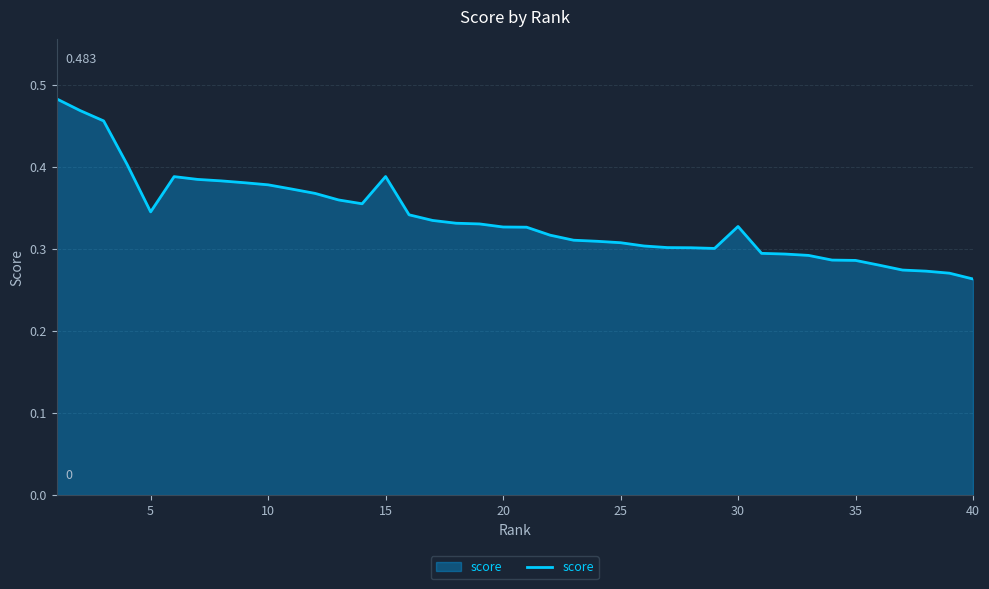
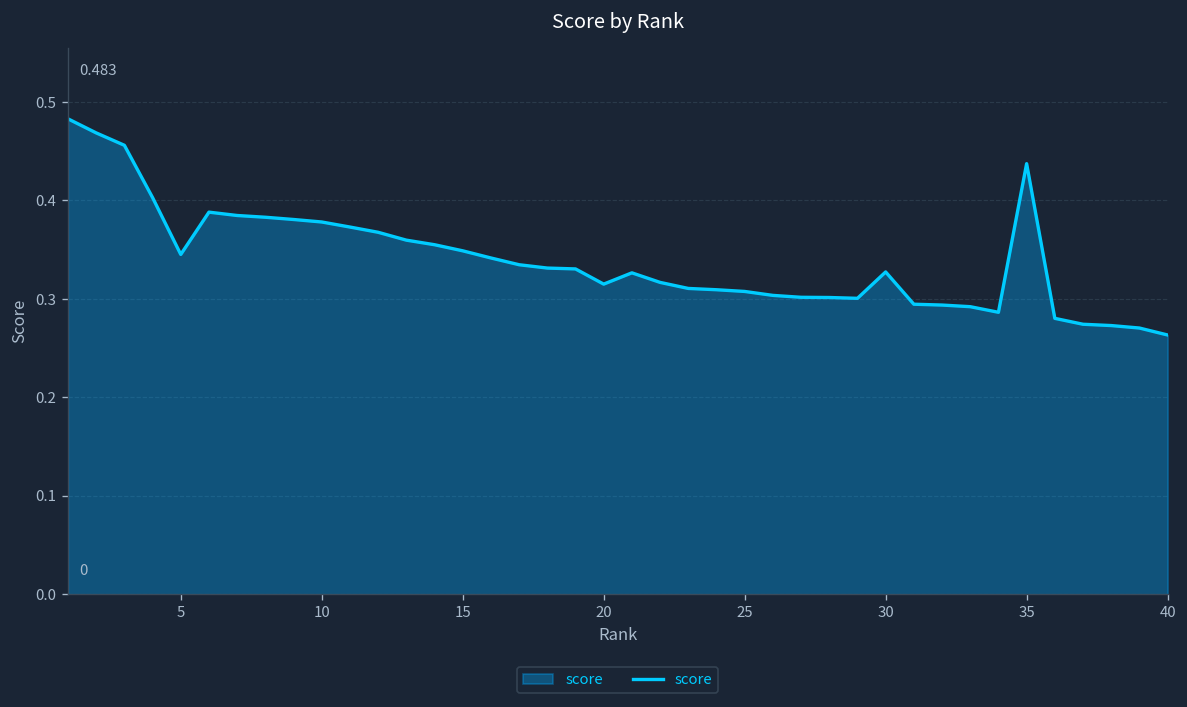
  {
    "5": 0.35,
    "10": 0.38,
-   "15": 0.39,
-   "20": 0.33,
+   "15": 0.35,
+   "20": 0.32,
    "25": 0.31,
    "30": 0.33,
-   "35": 0.29,
+   "35": 0.44,
    "40": 0.26
  }
